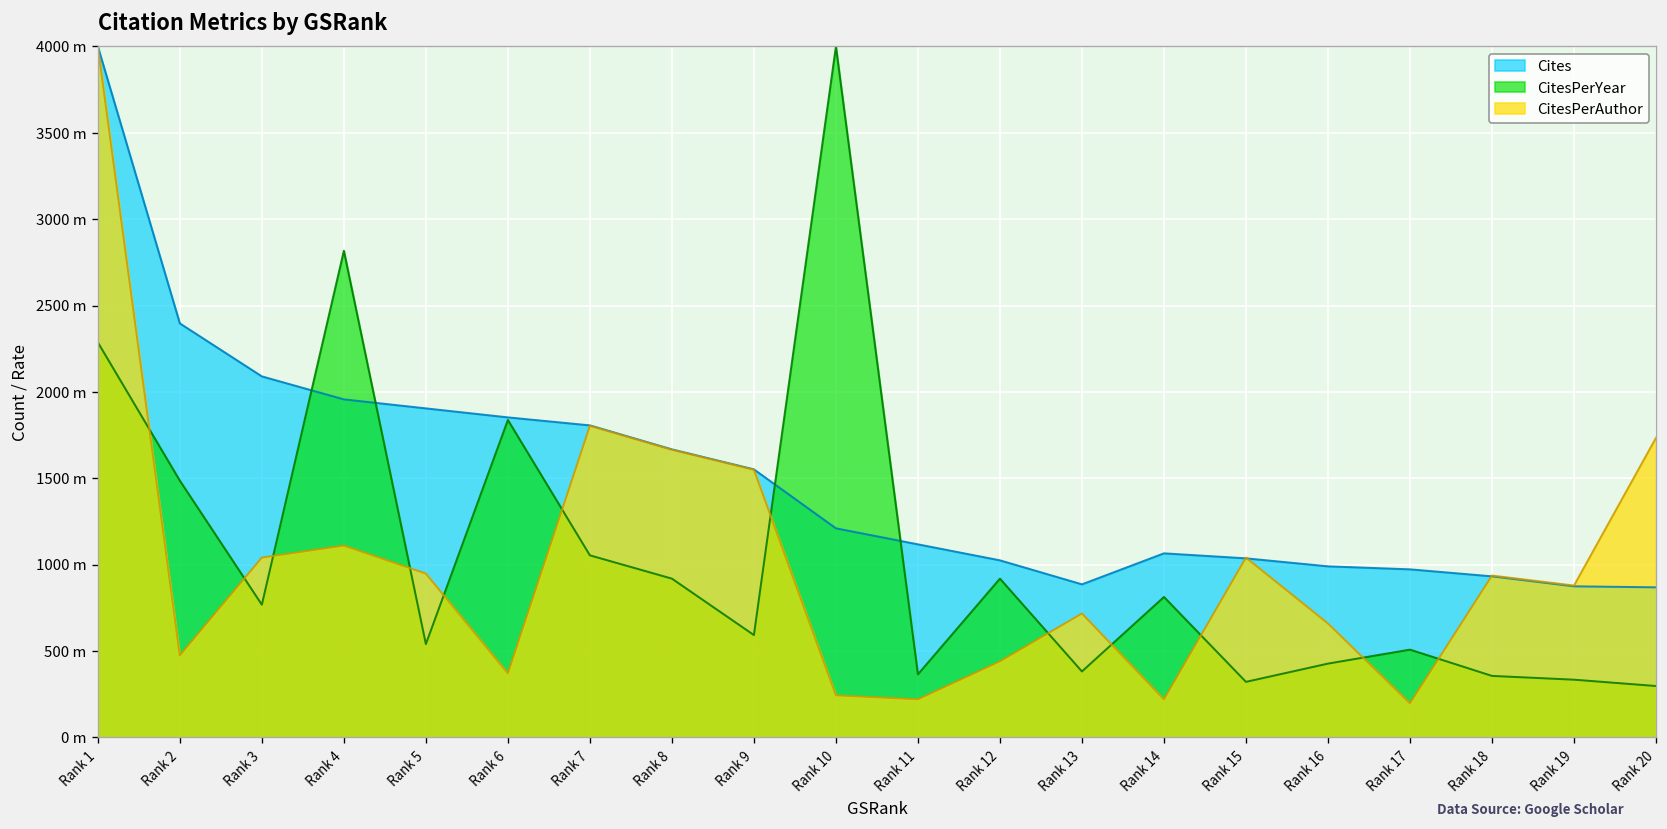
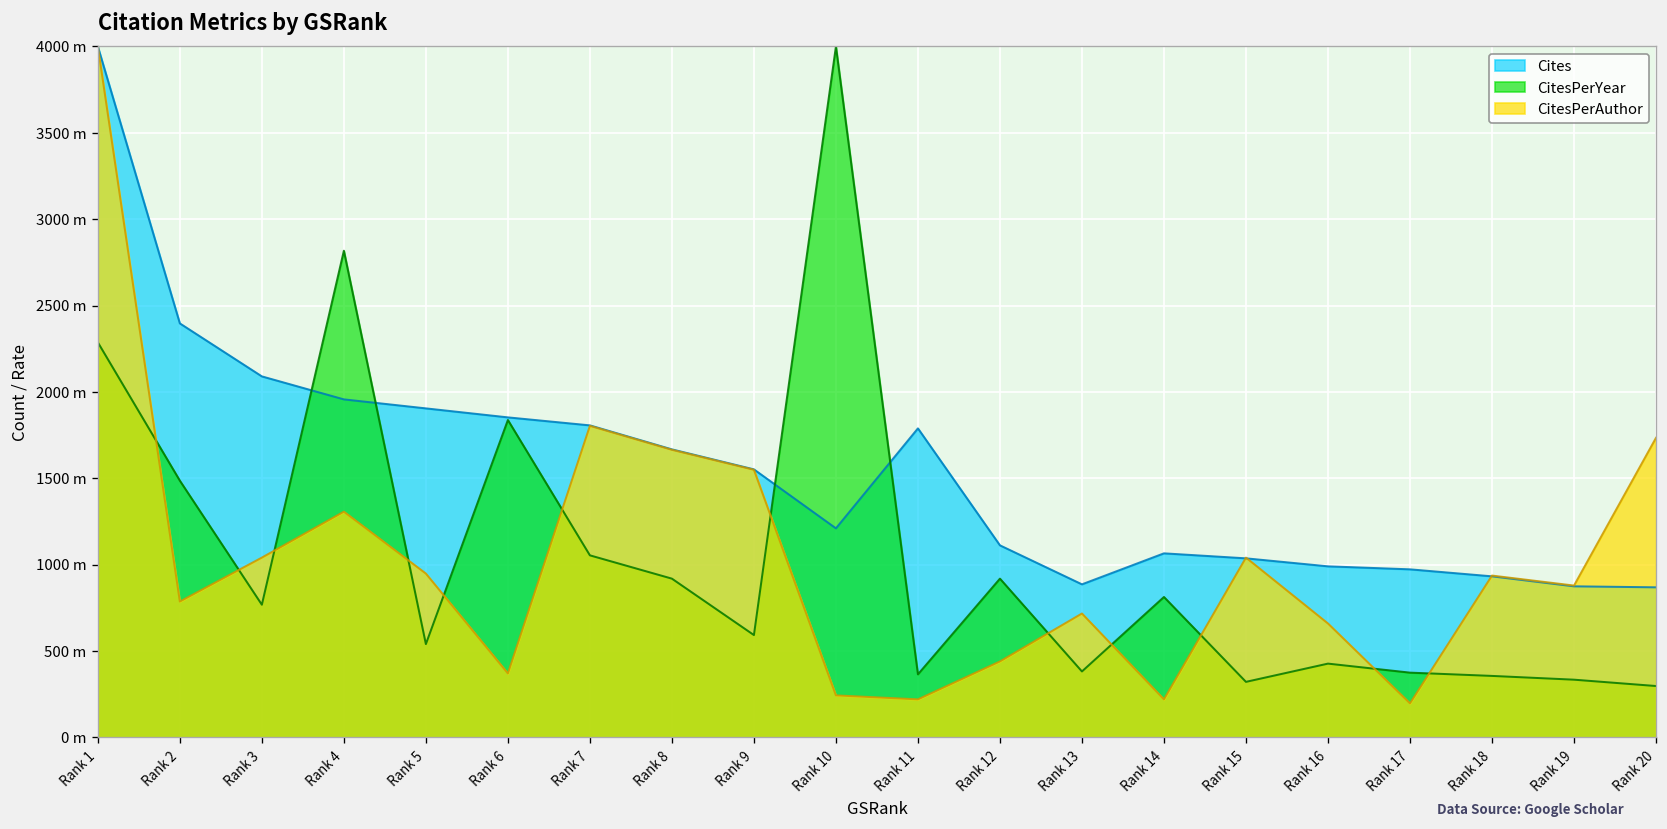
  {
    "Cites": {
      "Rank 2": "2400 m",
      "Rank 3": "2090 m",
      "Rank 4": "1960 m",
      "Rank 5": "1900 m",
      "Rank 10": "1210 m",
-     "Rank 11": "1120 m",
-     "Rank 12": "1020 m",
+     "Rank 11": "1790 m",
+     "Rank 12": "1110 m",
      "Rank 13": "890 m",
      "Rank 14": "1070 m",
      "Rank 16": "990 m",
      "Rank 17": "970 m",
      "Rank 20": "870 m"
    },
    "CitesPerYear": {
      "Rank 1": "2290 m",
      "Rank 2": "1490 m",
      "Rank 3": "770 m",
      "Rank 4": "2820 m",
      "Rank 5": "540 m",
      "Rank 7": "1050 m",
      "Rank 8": "920 m",
      "Rank 9": "590 m",
      "Rank 10": "4000 m",
      "Rank 11": "360 m",
      "Rank 12": "920 m",
      "Rank 13": "380 m",
      "Rank 14": "810 m",
      "Rank 15": "320 m",
      "Rank 16": "430 m",
-     "Rank 17": "510 m",
+     "Rank 17": "370 m",
      "Rank 18": "360 m",
      "Rank 19": "330 m",
      "Rank 20": "300 m"
    },
    "CitesPerAuthor": {
-     "Rank 2": "470 m",
+     "Rank 2": "790 m",
      "Rank 3": "1040 m",
-     "Rank 4": "1110 m",
+     "Rank 4": "1310 m",
      "Rank 5": "950 m",
      "Rank 6": "370 m",
      "Rank 10": "240 m",
      "Rank 11": "220 m",
      "Rank 12": "440 m",
      "Rank 13": "720 m",
      "Rank 14": "220 m",
      "Rank 16": "660 m",
      "Rank 17": "200 m",
      "Rank 20": "1730 m"
    }
  }
